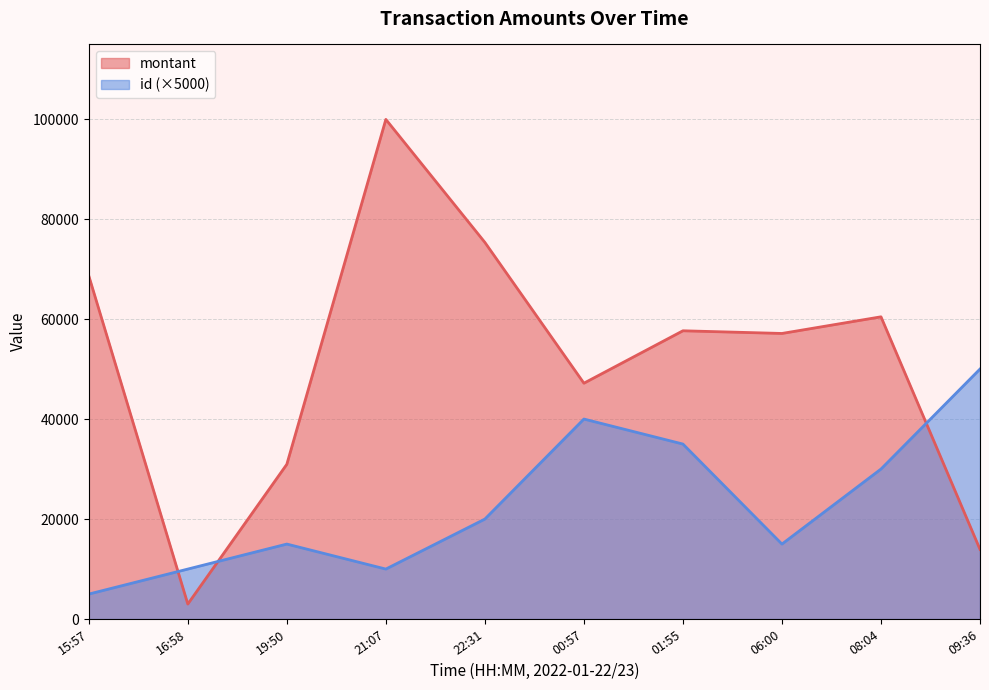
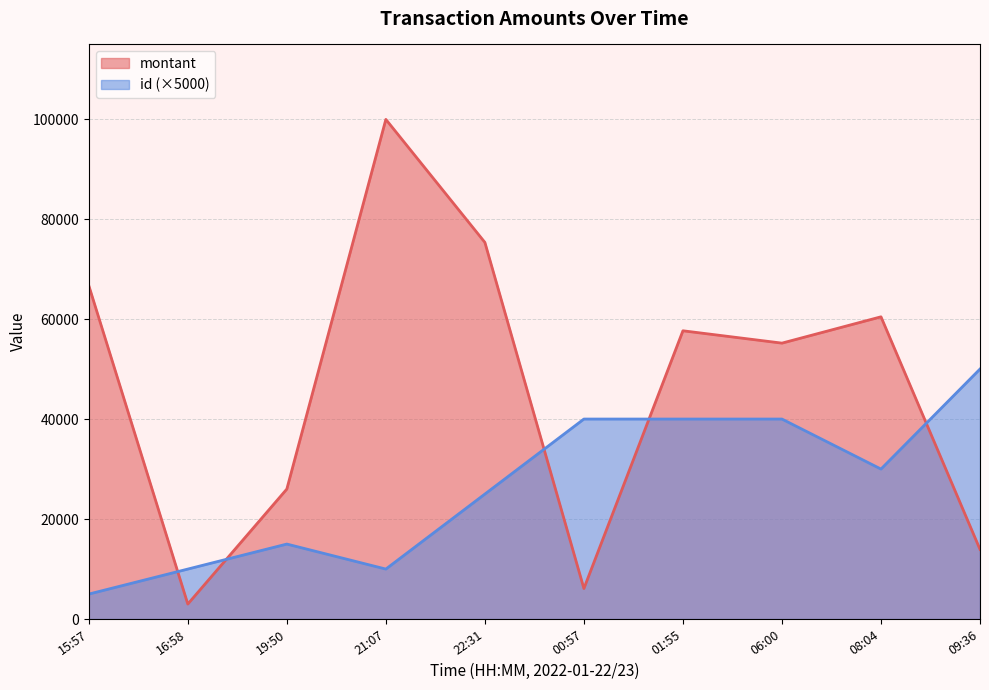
  {
    "montant": {
-     "15:57": 69000,
+     "15:57": 67000,
      "16:58": 3000,
-     "19:50": 31000,
+     "19:50": 26000,
      "21:07": 100000,
      "22:31": 75000,
-     "00:57": 47000,
+     "00:57": 6000,
      "01:55": 58000,
-     "06:00": 57000,
+     "06:00": 55000,
      "08:04": 60000,
      "09:36": 14000
    },
    "id (×5000)": {
      "15:57": 5000,
      "16:58": 10000,
      "19:50": 15000,
      "21:07": 10000,
-     "22:31": 20000,
+     "22:31": 25000,
      "00:57": 40000,
-     "01:55": 35000,
-     "06:00": 15000,
+     "01:55": 40000,
+     "06:00": 40000,
      "08:04": 30000,
      "09:36": 50000
    }
  }
